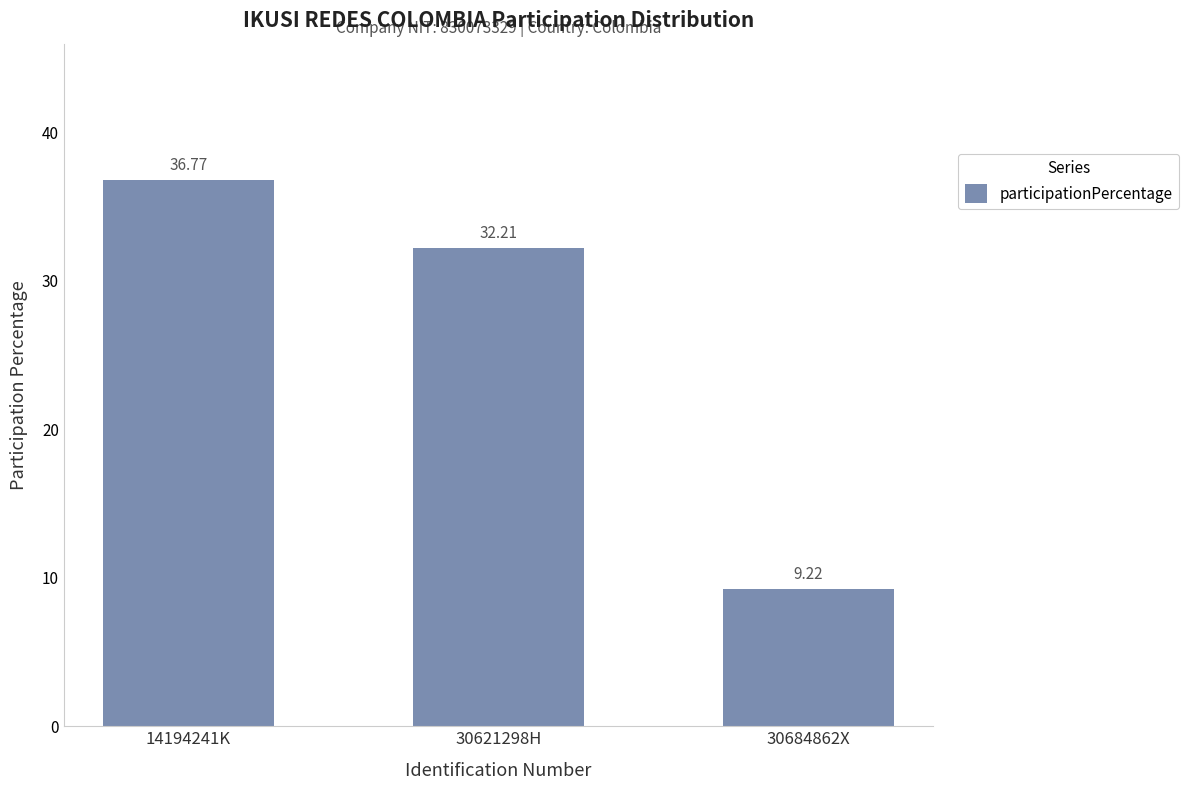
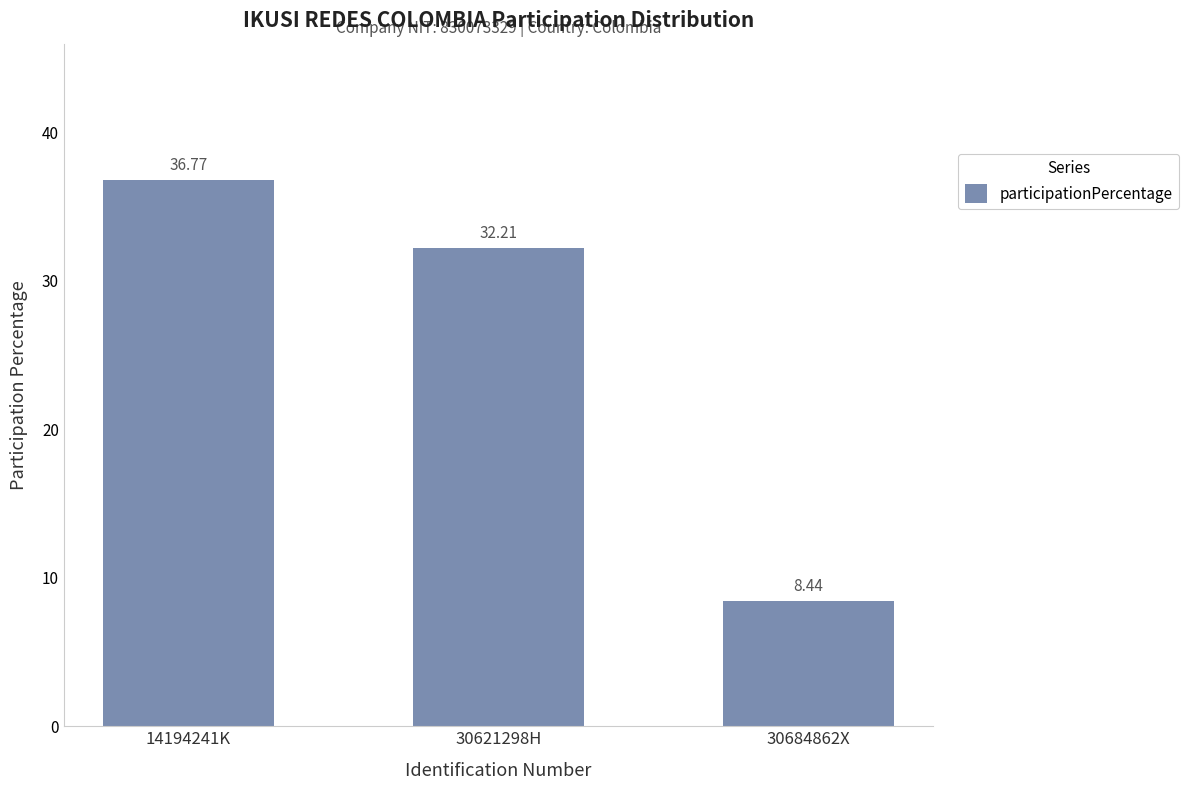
  {
    "14194241K": 36.77,
    "30621298H": 32.21,
-   "30684862X": 9.22
+   "30684862X": 8.44
  }
